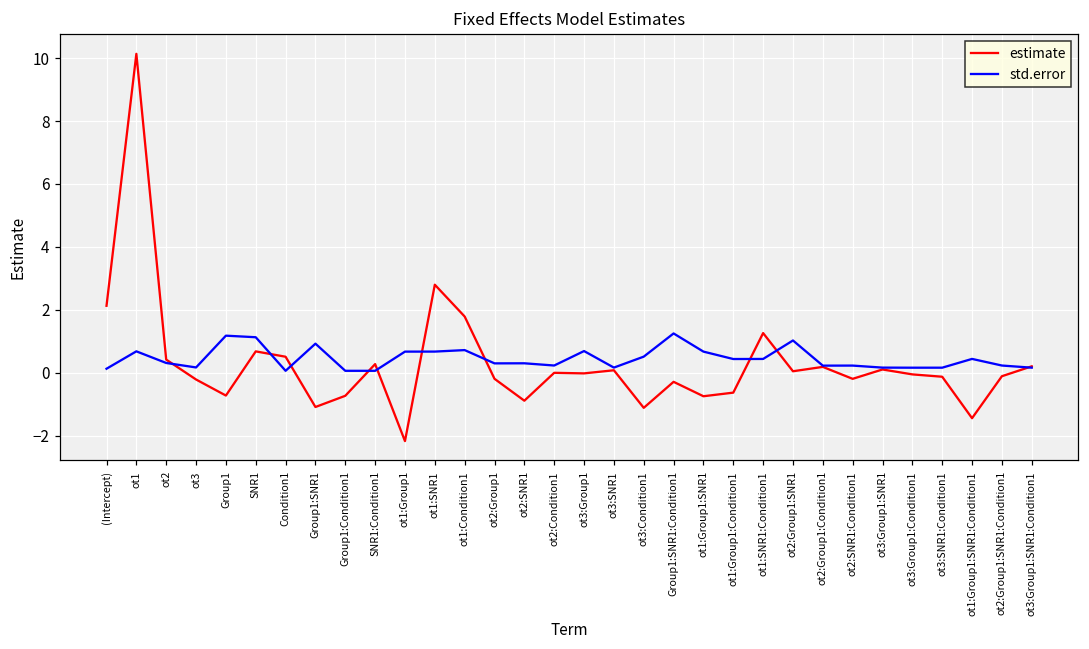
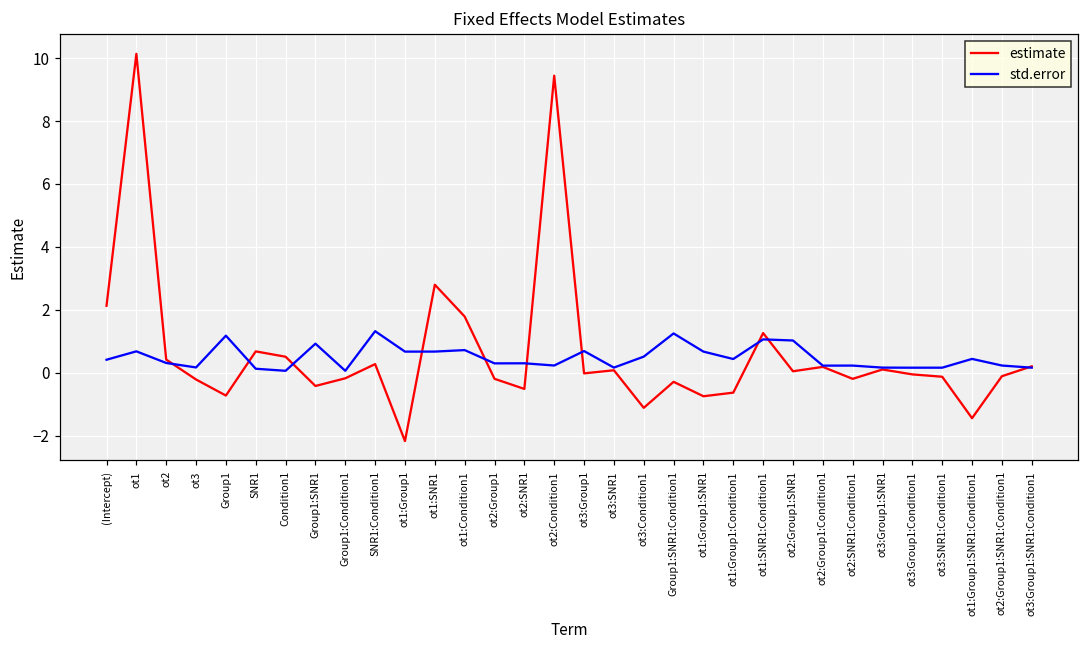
  {
    "estimate": {
      "(Intercept)": 2.1,
      "ot1": 10.1,
      "ot2": 0.4,
      "ot3": -0.2,
      "Group1": -0.7,
      "SNR1": 0.7,
      "Condition1": 0.5,
-     "Group1:SNR1": -1.1,
-     "Group1:Condition1": -0.7,
+     "Group1:SNR1": -0.4,
+     "Group1:Condition1": -0.2,
      "SNR1:Condition1": 0.3,
      "ot1:Group1": -2.2,
      "ot1:SNR1": 2.8,
      "ot1:Condition1": 1.8,
      "ot2:Group1": -0.2,
-     "ot2:SNR1": -0.9,
-     "ot2:Condition1": 0.0,
+     "ot2:SNR1": -0.5,
+     "ot2:Condition1": 9.4,
      "ot3:Group1": 0.0,
      "ot3:Condition1": -1.1,
      "Group1:SNR1:Condition1": -0.3,
      "ot1:Group1:SNR1": -0.7,
      "ot1:Group1:Condition1": -0.6,
      "ot1:SNR1:Condition1": 1.3,
      "ot2:Group1:SNR1": 0.0,
      "ot2:SNR1:Condition1": -0.2,
      "ot3:Group1:Condition1": -0.1,
      "ot3:SNR1:Condition1": -0.1,
      "ot1:Group1:SNR1:Condition1": -1.4,
      "ot2:Group1:SNR1:Condition1": -0.1
    },
    "std.error": {
-     "(Intercept)": 0.1,
+     "(Intercept)": 0.4,
      "ot1": 0.7,
      "ot2": 0.3,
      "ot3": 0.2,
      "Group1": 1.2,
-     "SNR1": 1.1,
+     "SNR1": 0.1,
      "Condition1": 0.1,
      "Group1:SNR1": 0.9,
      "Group1:Condition1": 0.1,
-     "SNR1:Condition1": 0.1,
+     "SNR1:Condition1": 1.3,
      "ot1:Group1": 0.7,
      "ot1:SNR1": 0.7,
      "ot1:Condition1": 0.7,
      "ot2:Group1": 0.3,
      "ot2:SNR1": 0.3,
      "ot2:Condition1": 0.2,
      "ot3:Group1": 0.7,
      "ot3:Condition1": 0.5,
      "Group1:SNR1:Condition1": 1.3,
      "ot1:Group1:SNR1": 0.7,
      "ot1:Group1:Condition1": 0.4,
-     "ot1:SNR1:Condition1": 0.4,
+     "ot1:SNR1:Condition1": 1.1,
      "ot2:Group1:SNR1": 1.0,
      "ot2:SNR1:Condition1": 0.2,
      "ot3:Group1:Condition1": 0.2,
      "ot3:SNR1:Condition1": 0.2,
      "ot1:Group1:SNR1:Condition1": 0.4,
      "ot2:Group1:SNR1:Condition1": 0.2
    }
  }
